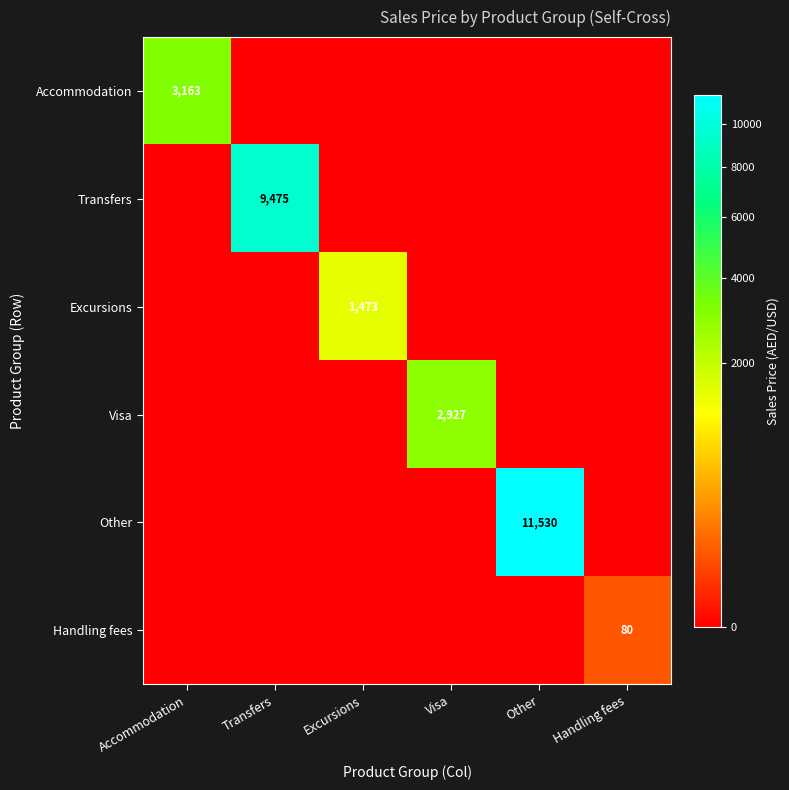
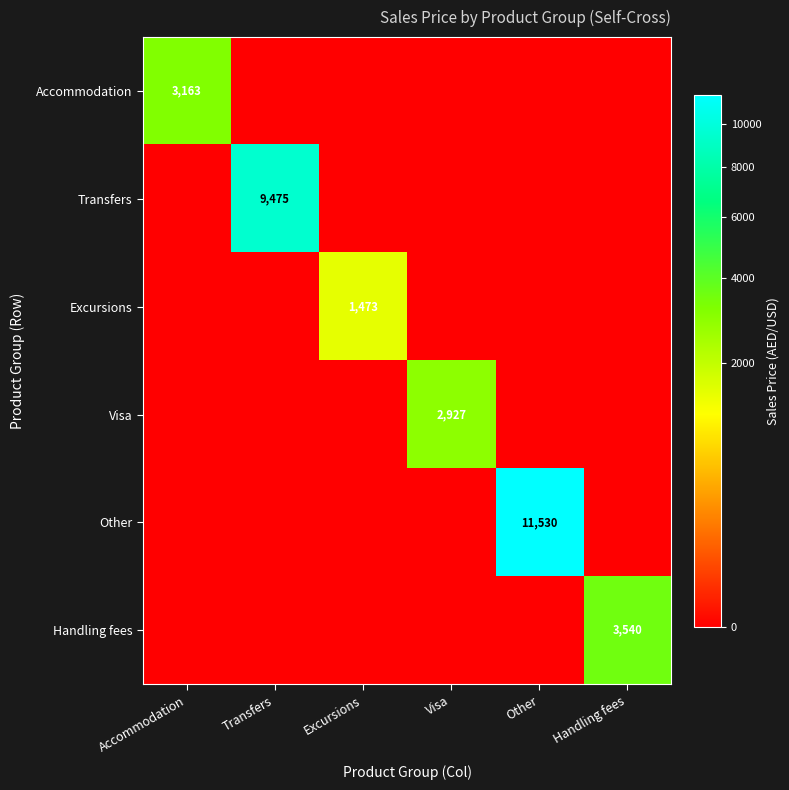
  {
    "Accommodation": {
      "Accommodation": "3,163"
    },
    "Transfers": {
      "Transfers": "9,475"
    },
    "Excursions": {
      "Excursions": "1,473"
    },
    "Visa": {
      "Visa": "2,927"
    },
    "Other": {
      "Other": "11,530"
    },
    "Handling fees": {
-     "Handling fees": "80"
+     "Handling fees": "3,540"
    }
  }
